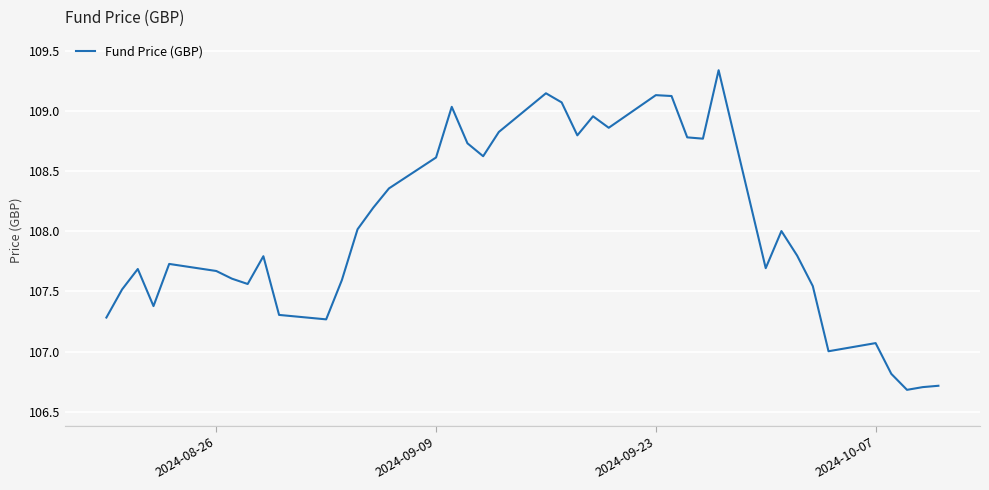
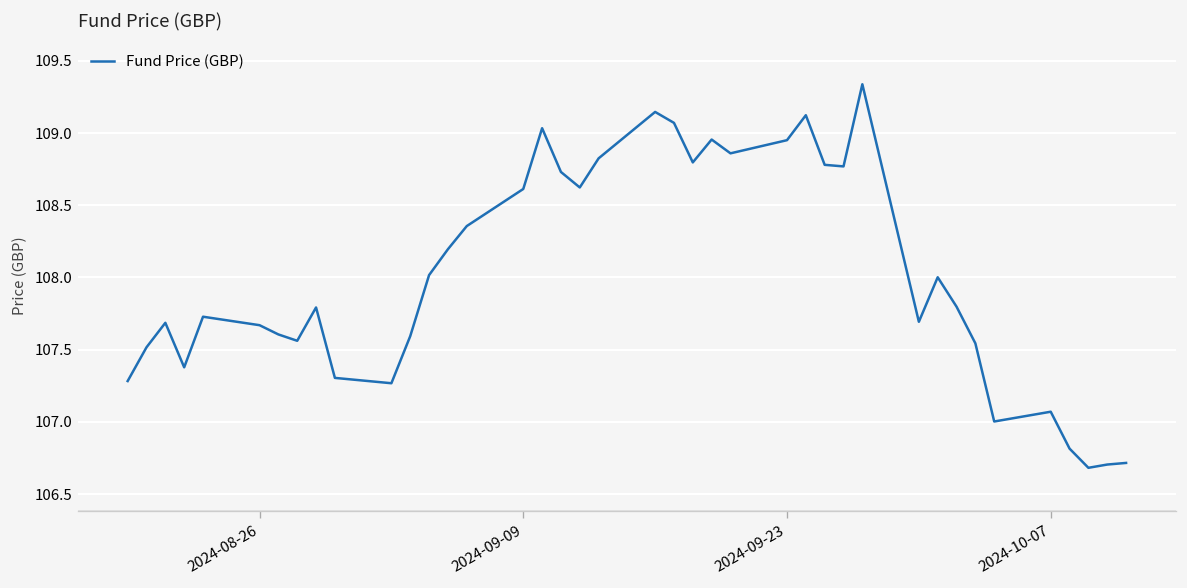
  {
    "2024-08-26": 107.67,
    "2024-09-09": 108.61,
-   "2024-09-23": 109.13,
+   "2024-09-23": 108.95,
    "2024-10-07": 107.07
  }
